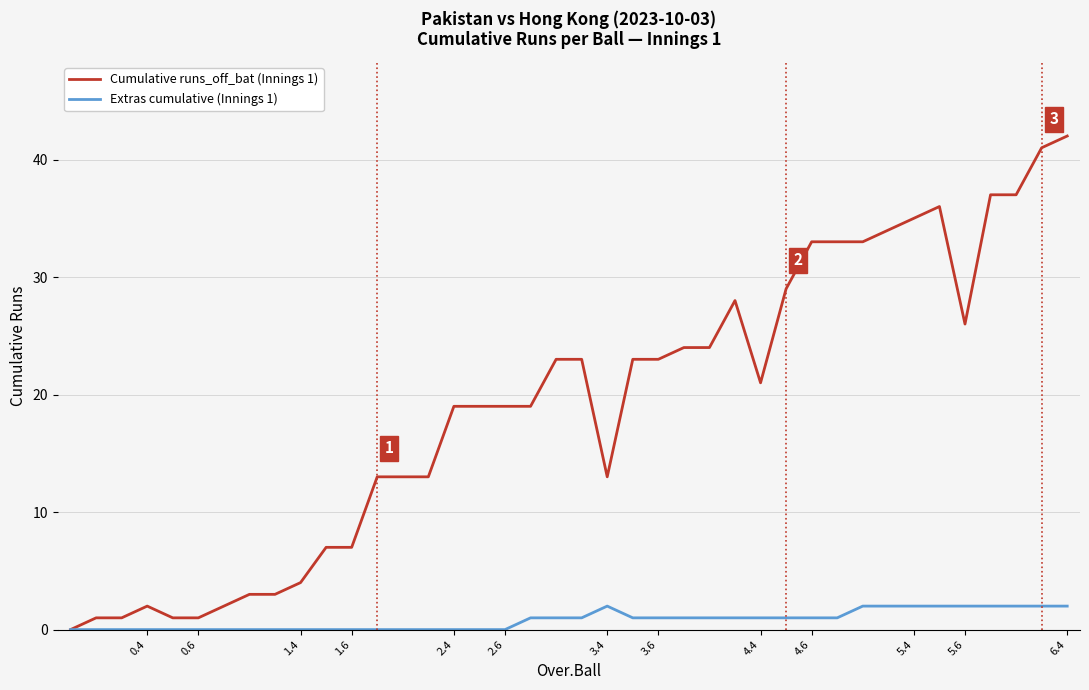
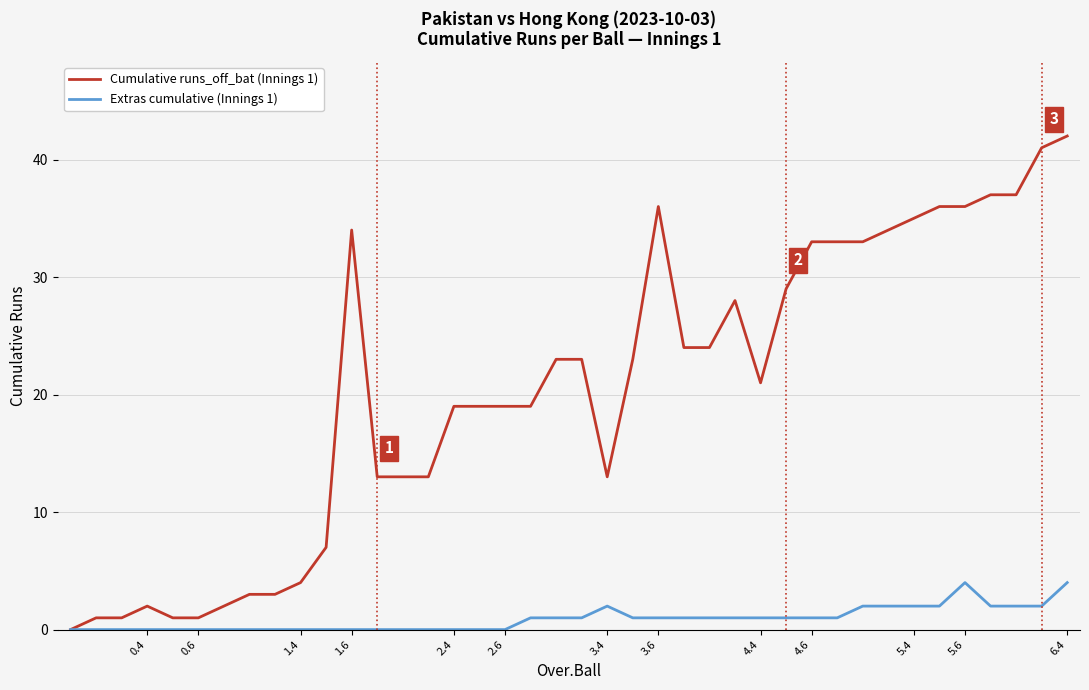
  {
    "Cumulative runs_off_bat (Innings 1)": {
      "0.4": 2,
      "0.6": 1,
      "1.4": 4,
-     "1.6": 7,
+     "1.6": 34,
      "2.4": 19,
      "2.6": 19,
      "3.4": 13,
-     "3.6": 23,
+     "3.6": 36,
      "4.4": 21,
      "5.4": 35,
-     "5.6": 26
+     "5.6": 36
    },
    "Extras cumulative (Innings 1)": {
      "0.4": 0,
      "0.6": 0,
      "1.4": 0,
      "1.6": 0,
      "2.4": 0,
      "2.6": 0,
      "3.4": 2,
      "3.6": 1,
      "4.4": 1,
      "4.6": 1,
      "5.4": 2,
-     "5.6": 2,
-     "6.4": 2
+     "5.6": 4,
+     "6.4": 4
    }
  }
